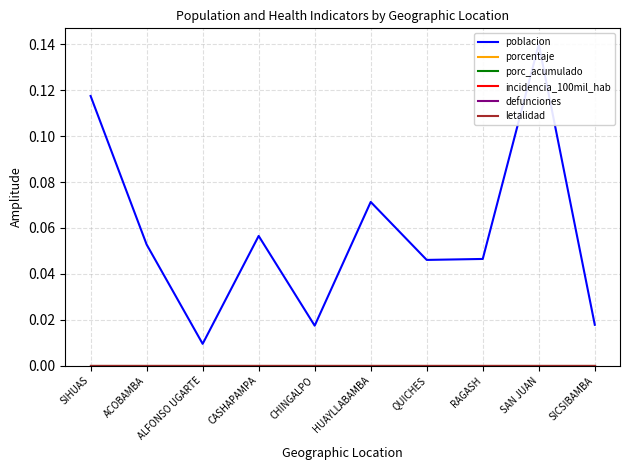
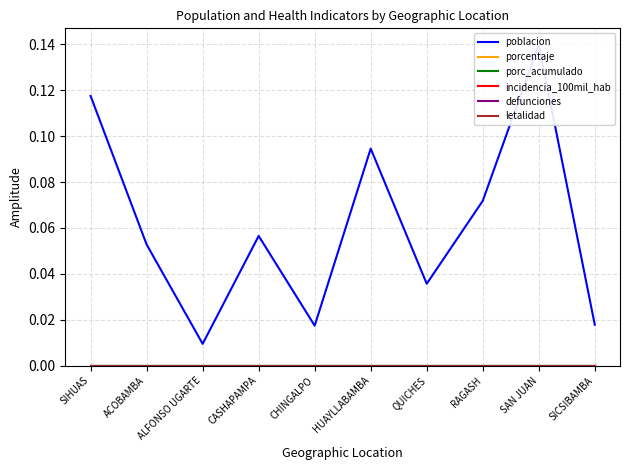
  {
    "poblacion": {
      "SIHUAS": 0.118,
      "ACOBAMBA": 0.053,
      "ALFONSO UGARTE": 0.009,
      "CASHAPAMPA": 0.056,
      "CHINGALPO": 0.017,
-     "HUAYLLABAMBA": 0.071,
-     "QUICHES": 0.046,
-     "RAGASH": 0.046,
+     "HUAYLLABAMBA": 0.095,
+     "QUICHES": 0.036,
+     "RAGASH": 0.072,
      "SICSIBAMBA": 0.018
    },
    "letalidad": {
      "SIHUAS": 0.000,
      "ACOBAMBA": 0.000,
      "ALFONSO UGARTE": 0.000,
      "CASHAPAMPA": 0.000,
      "CHINGALPO": 0.000,
      "HUAYLLABAMBA": 0.000,
      "QUICHES": 0.000,
      "RAGASH": 0.000,
      "SAN JUAN": 0.000,
      "SICSIBAMBA": 0.000
    }
  }
